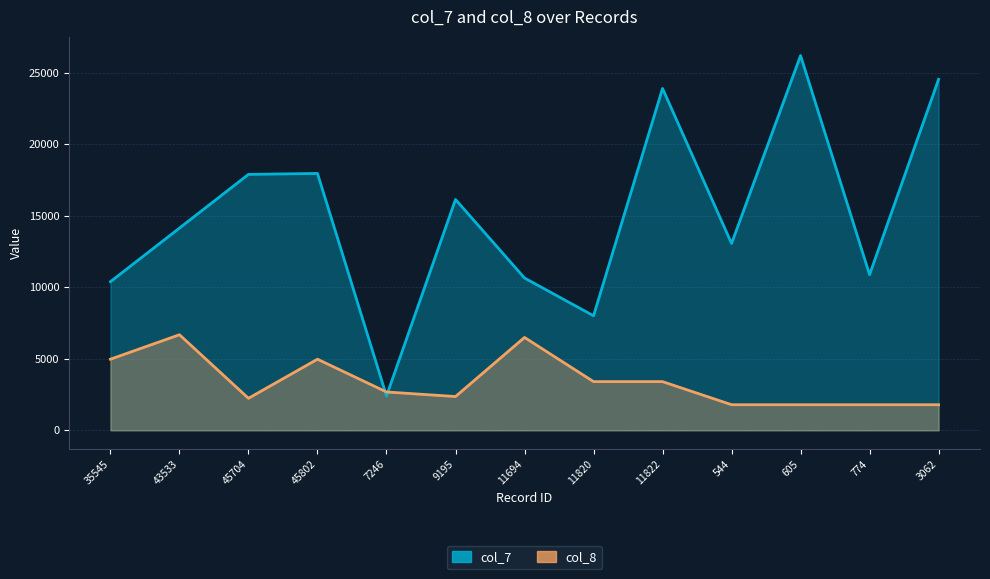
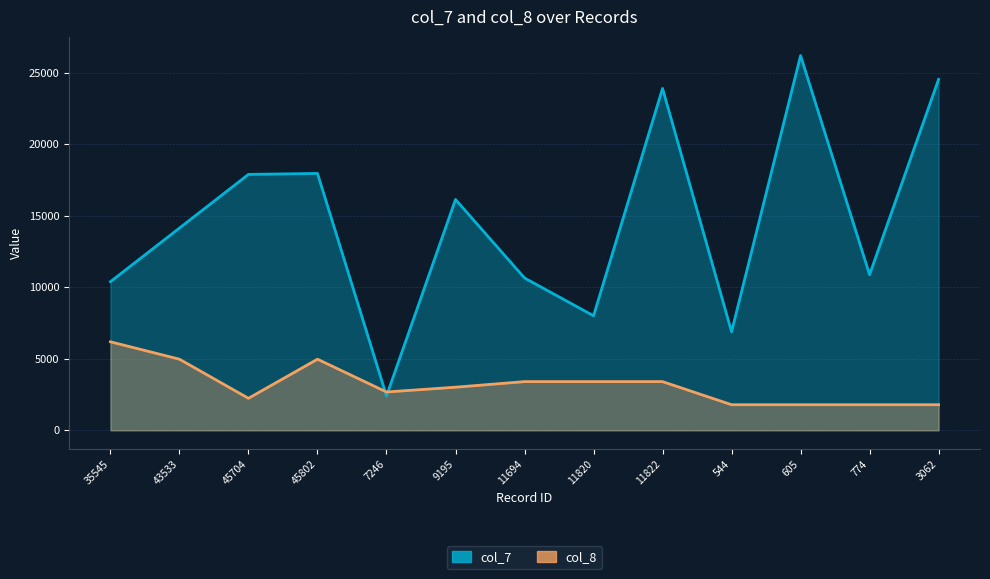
  {
    "col_7": {
      "35545": 10400,
      "43533": 14100,
      "45704": 17900,
      "45802": 18000,
      "7246": 2400,
      "9195": 16100,
      "11694": 10600,
      "11820": 8000,
      "11822": 23900,
-     "544": 13100,
+     "544": 6900,
      "605": 26200,
      "774": 10900,
      "3062": 24500
    },
    "col_8": {
-     "35545": 5000,
-     "43533": 6700,
+     "35545": 6200,
+     "43533": 5000,
      "45704": 2200,
      "45802": 5000,
      "7246": 2700,
-     "9195": 2400,
-     "11694": 6500,
+     "9195": 3000,
+     "11694": 3400,
      "11820": 3400,
      "11822": 3400,
      "544": 1800,
      "605": 1800,
      "774": 1800,
      "3062": 1800
    }
  }
